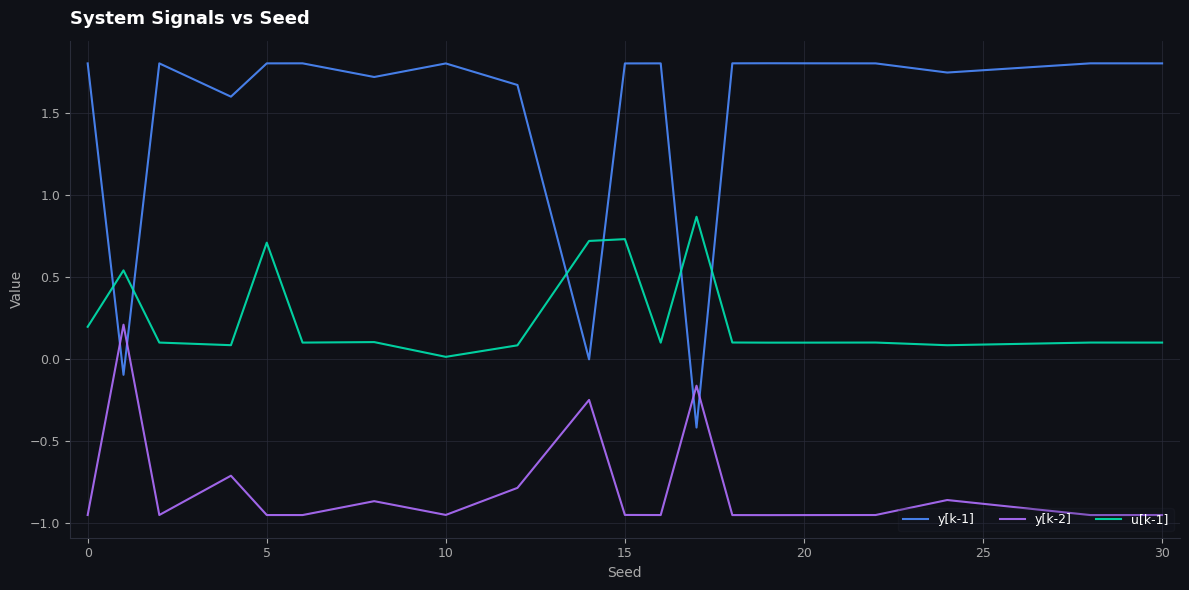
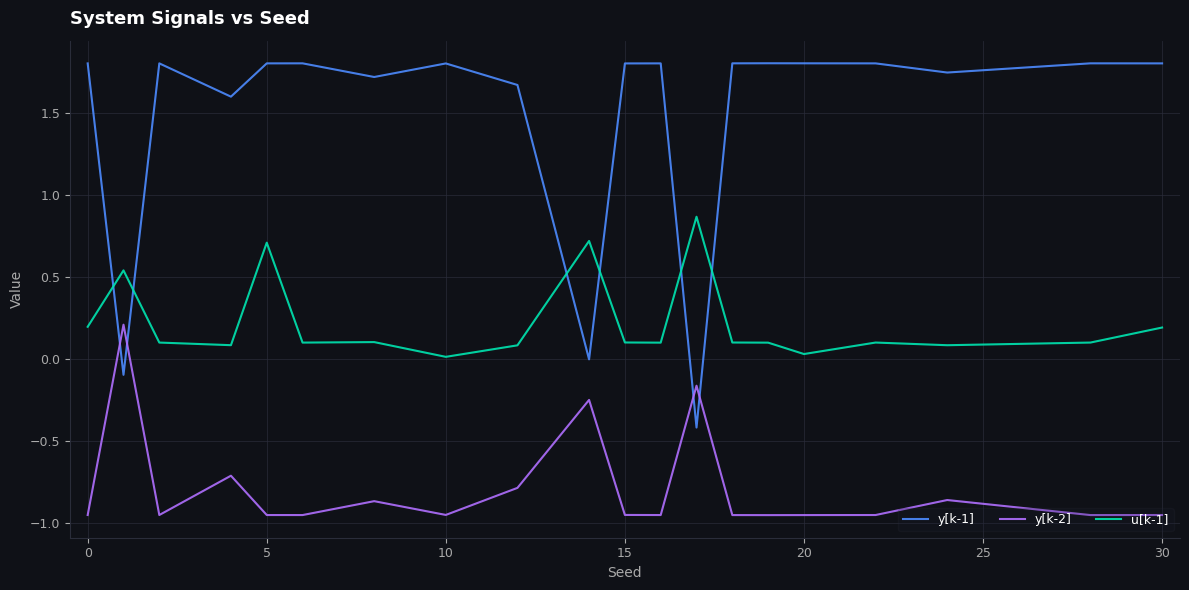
  {
    "y[k-1]": {
      "0": 1.80,
      "5": 1.80,
      "10": 1.80,
      "15": 1.80,
      "20": 1.80,
      "30": 1.80
    },
    "y[k-2]": {
      "0": -0.95,
      "5": -0.95,
      "10": -0.95,
      "15": -0.95,
      "20": -0.95
    },
    "u[k-1]": {
      "0": 0.20,
      "5": 0.71,
      "10": 0.01,
-     "15": 0.73,
-     "20": 0.10,
-     "30": 0.10
+     "15": 0.10,
+     "20": 0.03,
+     "30": 0.19
    }
  }
